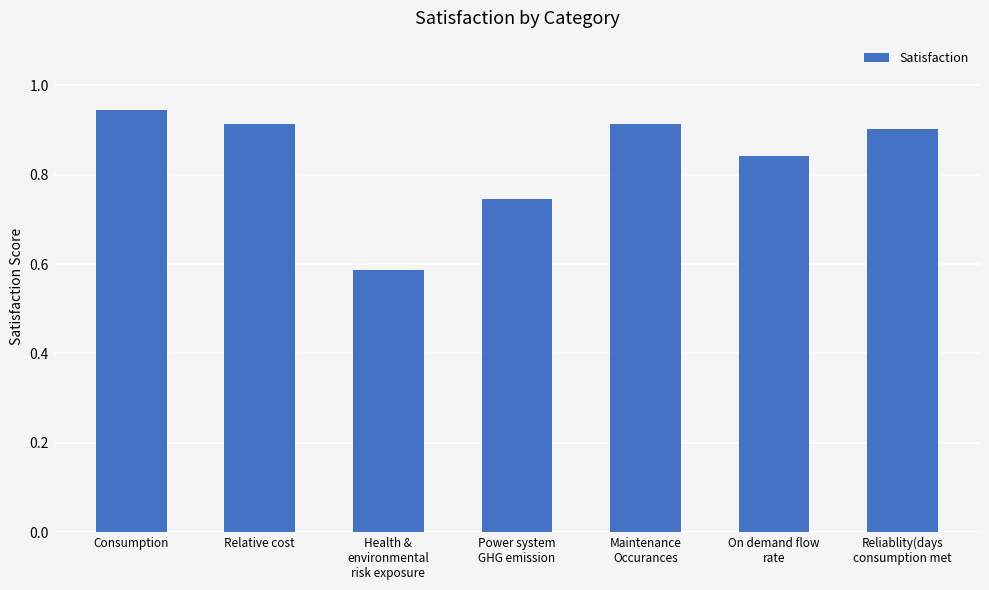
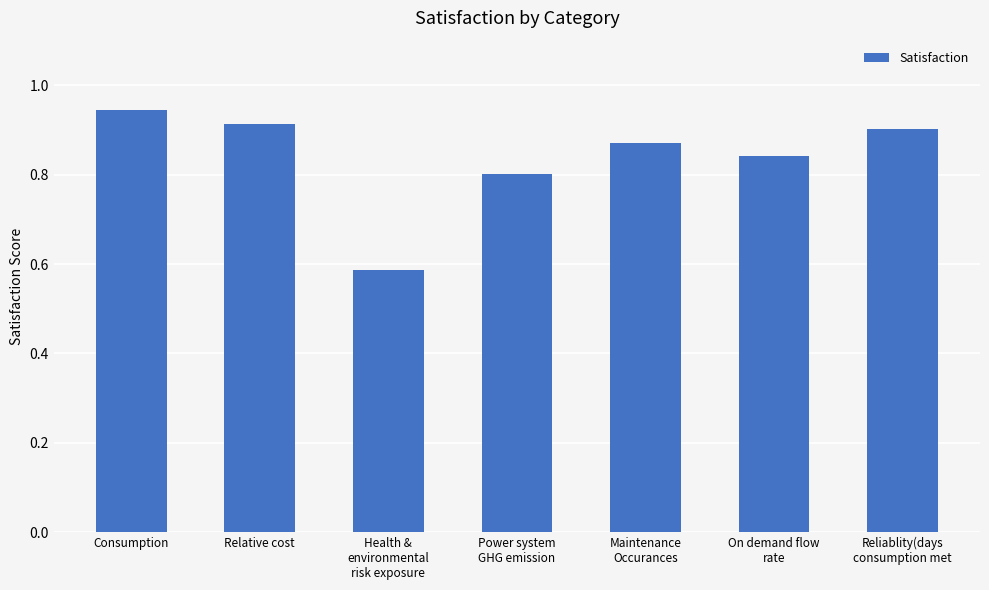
  {
    "Consumption": 0.95,
    "Relative cost": 0.91,
    "Health & environmental risk exposure": 0.59,
-   "Power system GHG emission": 0.75,
-   "Maintenance Occurances": 0.91,
+   "Power system GHG emission": 0.80,
+   "Maintenance Occurances": 0.87,
    "On demand flow rate": 0.84,
    "Reliablity(days consumption met": 0.90
  }
